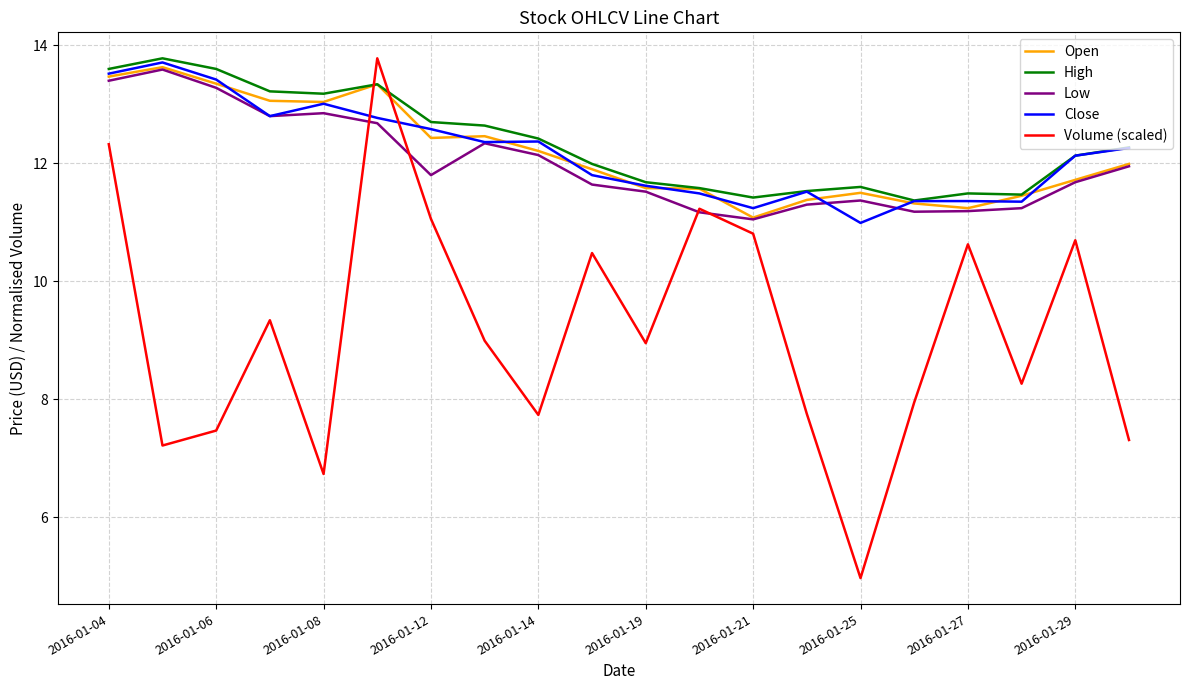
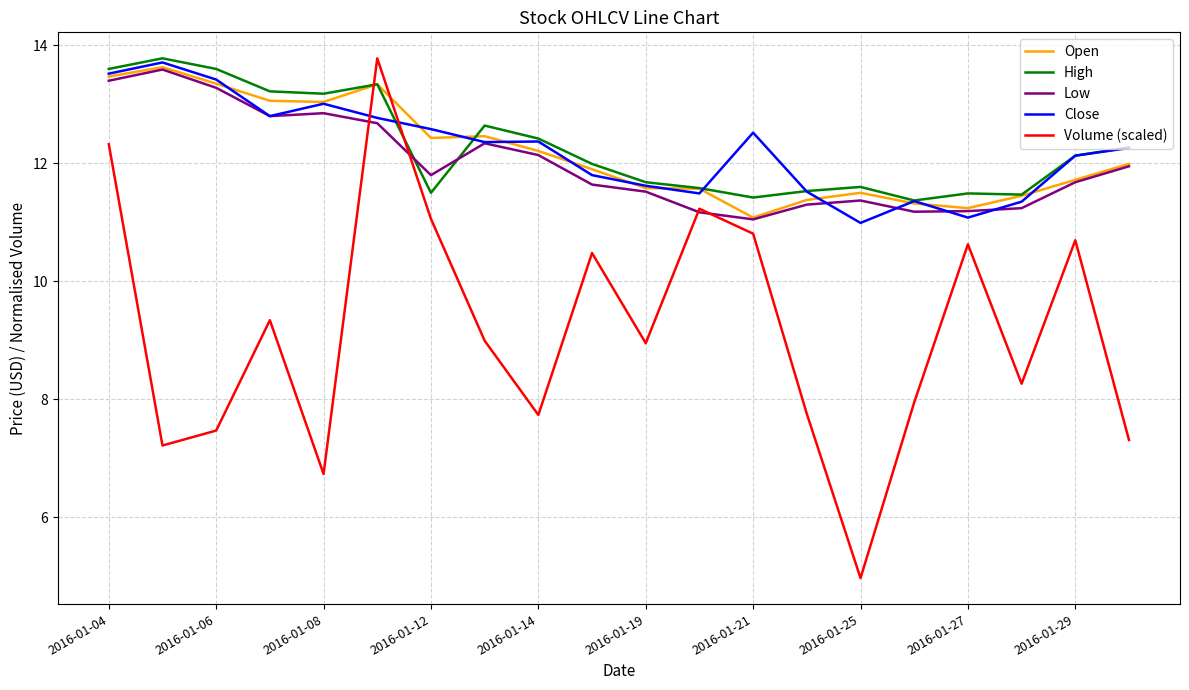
  {
    "Open": {
      "2016-01-04": 13.5,
      "2016-01-06": 13.4,
      "2016-01-12": 12.4,
      "2016-01-14": 12.2,
      "2016-01-25": 11.5,
      "2016-01-27": 11.2
    },
    "High": {
      "2016-01-04": 13.6,
      "2016-01-06": 13.6,
      "2016-01-08": 13.2,
-     "2016-01-12": 12.7,
+     "2016-01-12": 11.5,
      "2016-01-14": 12.4,
      "2016-01-19": 11.7,
      "2016-01-21": 11.4,
      "2016-01-25": 11.6,
      "2016-01-27": 11.5
    },
    "Low": {
      "2016-01-04": 13.4,
      "2016-01-06": 13.3,
      "2016-01-08": 12.9,
      "2016-01-12": 11.8,
      "2016-01-14": 12.1,
      "2016-01-19": 11.5,
      "2016-01-25": 11.4,
      "2016-01-27": 11.2
    },
    "Close": {
      "2016-01-04": 13.5,
      "2016-01-06": 13.4,
      "2016-01-12": 12.6,
      "2016-01-14": 12.4,
-     "2016-01-21": 11.2,
+     "2016-01-21": 12.5,
      "2016-01-25": 11.0,
-     "2016-01-27": 11.4
+     "2016-01-27": 11.1
    },
    "Volume (scaled)": {
      "2016-01-04": 12.3,
      "2016-01-06": 7.5,
      "2016-01-08": 6.7,
      "2016-01-12": 11.1,
      "2016-01-14": 7.7,
      "2016-01-19": 9.0,
      "2016-01-21": 10.8,
      "2016-01-25": 5.0,
      "2016-01-27": 10.6,
      "2016-01-29": 10.7
    }
  }
